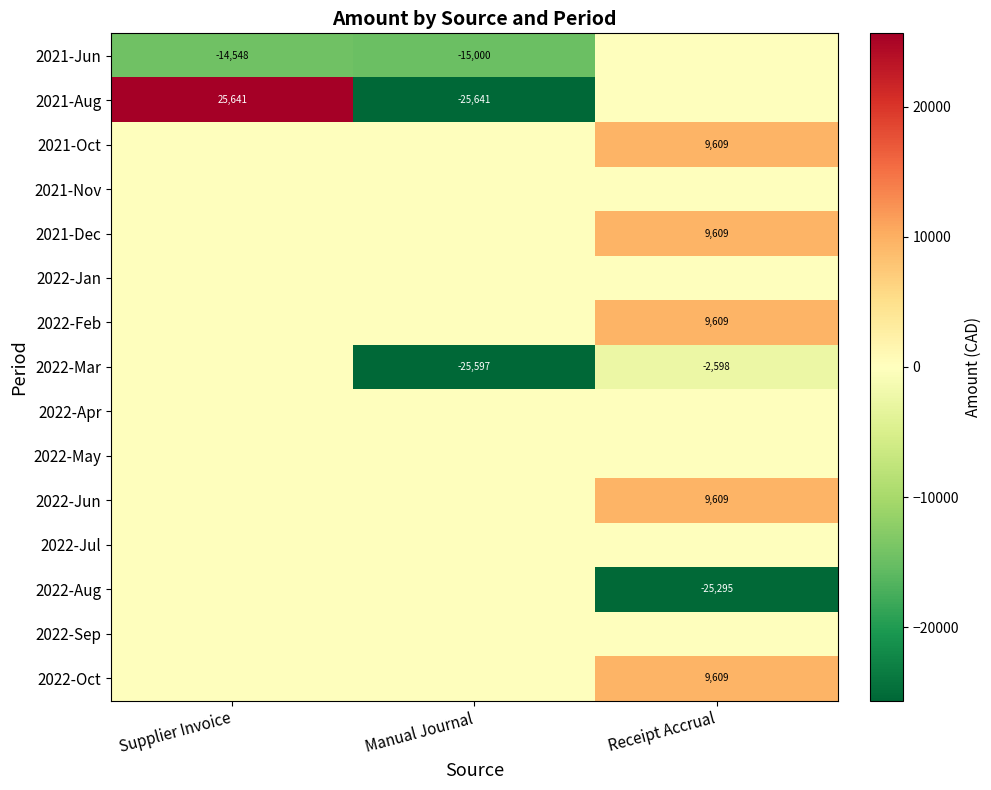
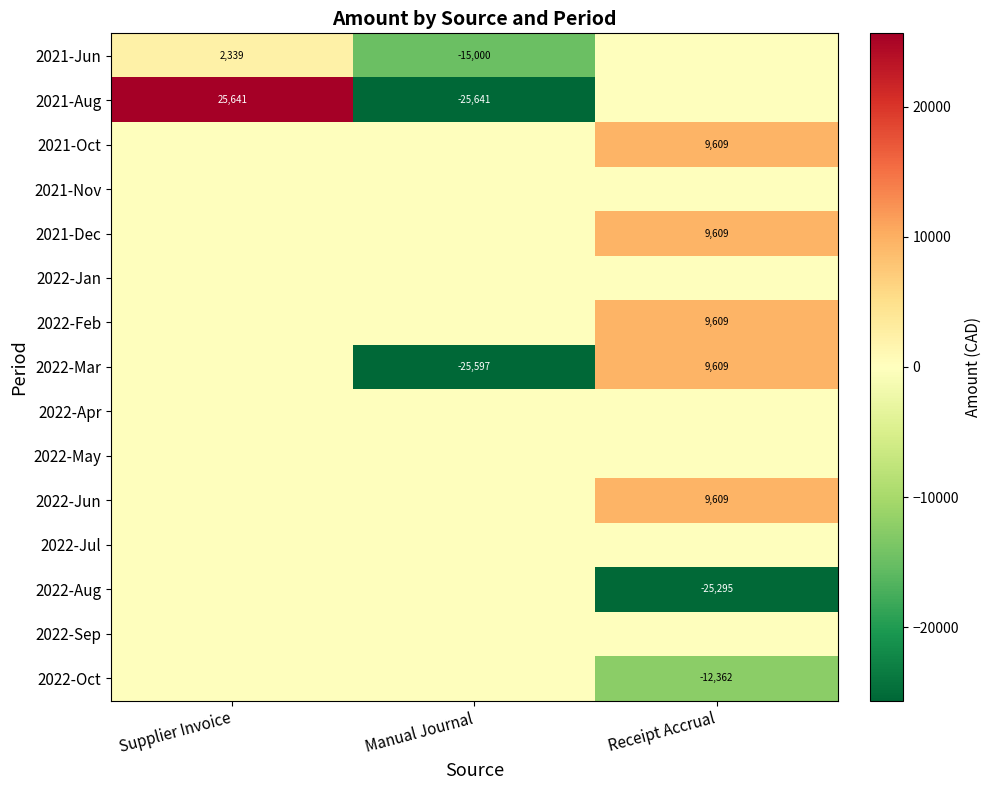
  {
    "2021-Jun": {
-     "Supplier Invoice": "-14,548",
+     "Supplier Invoice": "2,339",
      "Manual Journal": "-15,000"
    },
    "2021-Aug": {
      "Supplier Invoice": "25,641",
      "Manual Journal": "-25,641"
    },
    "2021-Oct": {
      "Receipt Accrual": "9,609"
    },
    "2021-Dec": {
      "Receipt Accrual": "9,609"
    },
    "2022-Feb": {
      "Receipt Accrual": "9,609"
    },
    "2022-Mar": {
      "Manual Journal": "-25,597",
-     "Receipt Accrual": "-2,598"
+     "Receipt Accrual": "9,609"
    },
    "2022-Jun": {
      "Receipt Accrual": "9,609"
    },
    "2022-Aug": {
      "Receipt Accrual": "-25,295"
    },
    "2022-Oct": {
-     "Receipt Accrual": "9,609"
+     "Receipt Accrual": "-12,362"
    }
  }
